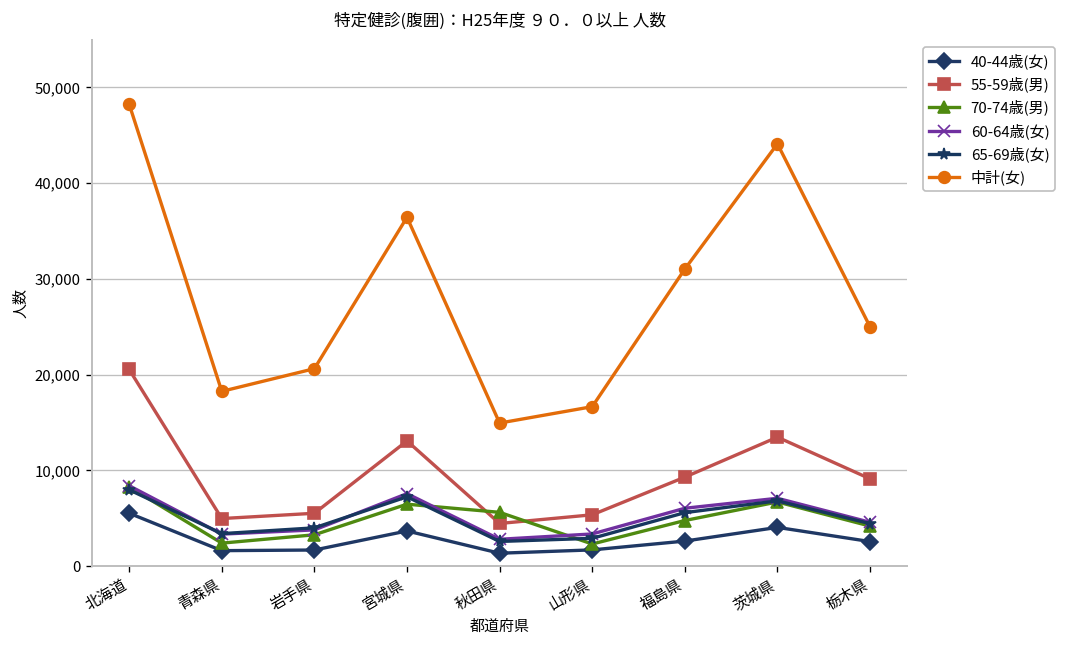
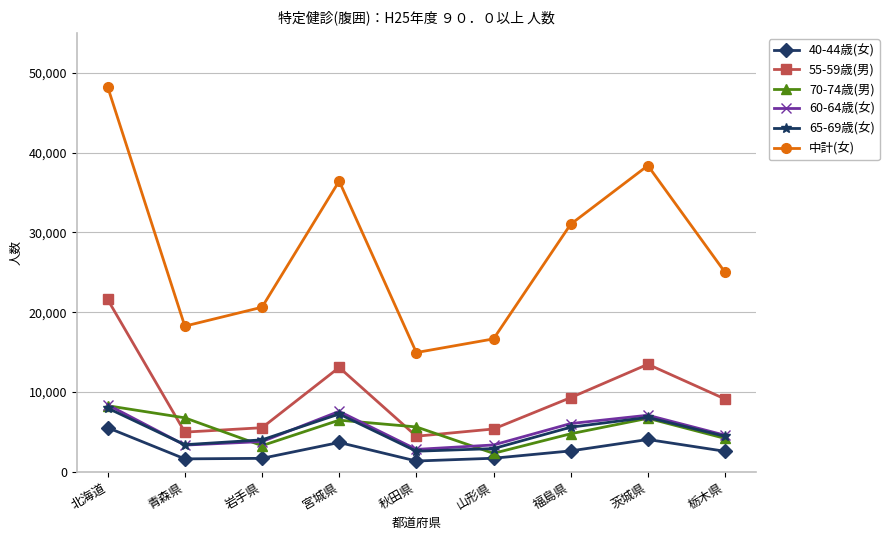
  {
    "55-59歳(男)": {
-     "北海道": "21,000",
+     "北海道": "22,000",
      "青森県": "5,000",
      "岩手県": "6,000",
      "宮城県": "13,000",
      "秋田県": "4,000",
      "山形県": "5,000",
      "福島県": "9,000",
      "茨城県": "13,000",
      "栃木県": "9,000"
    },
    "70-74歳(男)": {
-     "青森県": "2,000",
+     "青森県": "7,000",
      "岩手県": "3,000",
      "宮城県": "6,000",
      "秋田県": "6,000",
      "山形県": "2,000",
      "福島県": "5,000"
    },
    "60-64歳(女)": {
      "宮城県": "8,000",
      "山形県": "3,000",
      "福島県": "6,000"
    },
    "中計(女)": {
      "北海道": "48,000",
      "青森県": "18,000",
      "岩手県": "21,000",
      "宮城県": "36,000",
      "秋田県": "15,000",
      "山形県": "17,000",
      "福島県": "31,000",
-     "茨城県": "44,000",
+     "茨城県": "38,000",
      "栃木県": "25,000"
    }
  }
